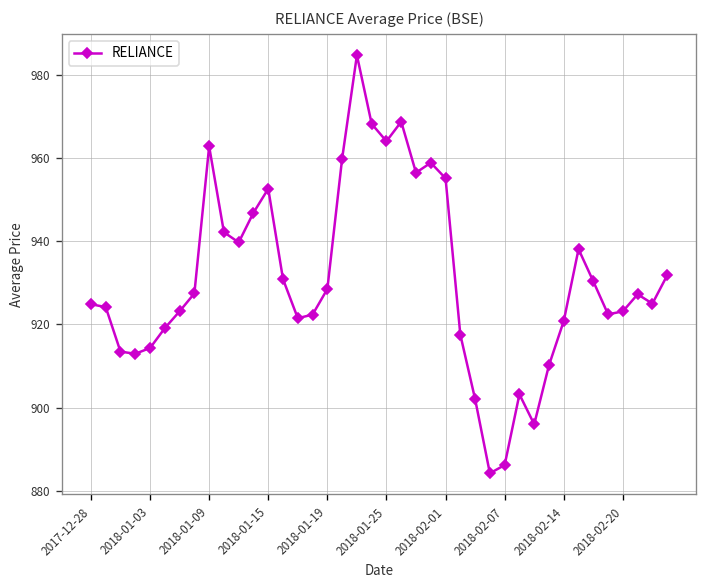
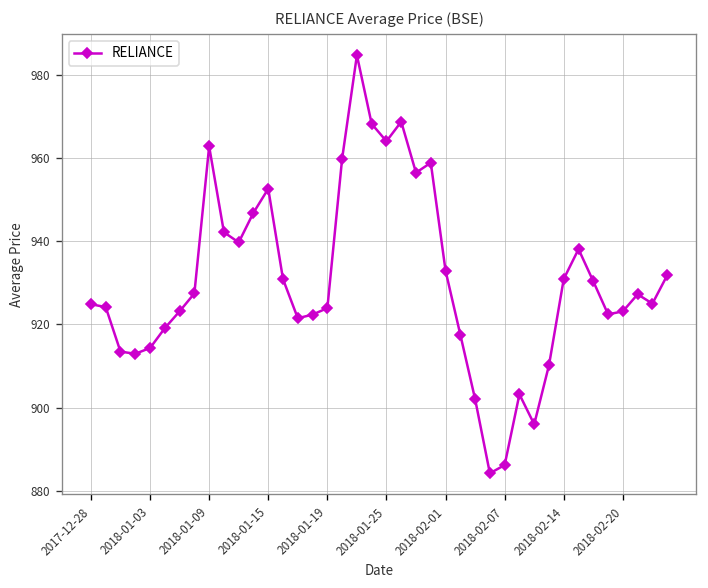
  {
    "2017-12-28": 925,
    "2018-01-03": 914,
    "2018-01-09": 963,
    "2018-01-15": 953,
-   "2018-01-19": 928,
+   "2018-01-19": 924,
    "2018-01-25": 964,
-   "2018-02-01": 955,
+   "2018-02-01": 933,
    "2018-02-07": 886,
-   "2018-02-14": 921,
+   "2018-02-14": 931,
    "2018-02-20": 923
  }
